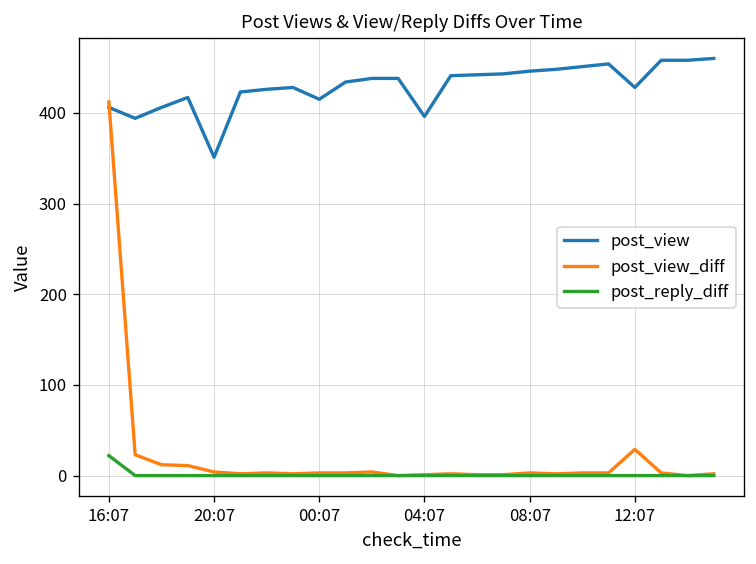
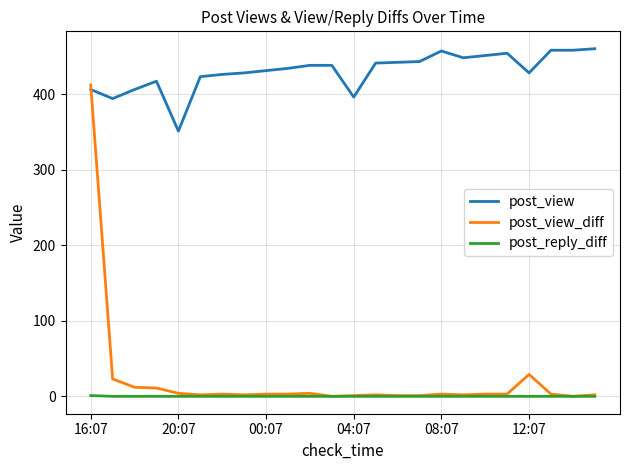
  {
    "post_view": {
      "16:07": 410,
      "20:07": 350,
-     "00:07": 420,
+     "00:07": 430,
      "04:07": 400,
-     "08:07": 450,
+     "08:07": 460,
      "12:07": 430
    },
    "post_view_diff": {
      "16:07": 410,
      "20:07": 0,
      "12:07": 30
    },
    "post_reply_diff": {
-     "16:07": 20,
+     "16:07": 0,
      "20:07": 0,
      "12:07": 0
    }
  }
